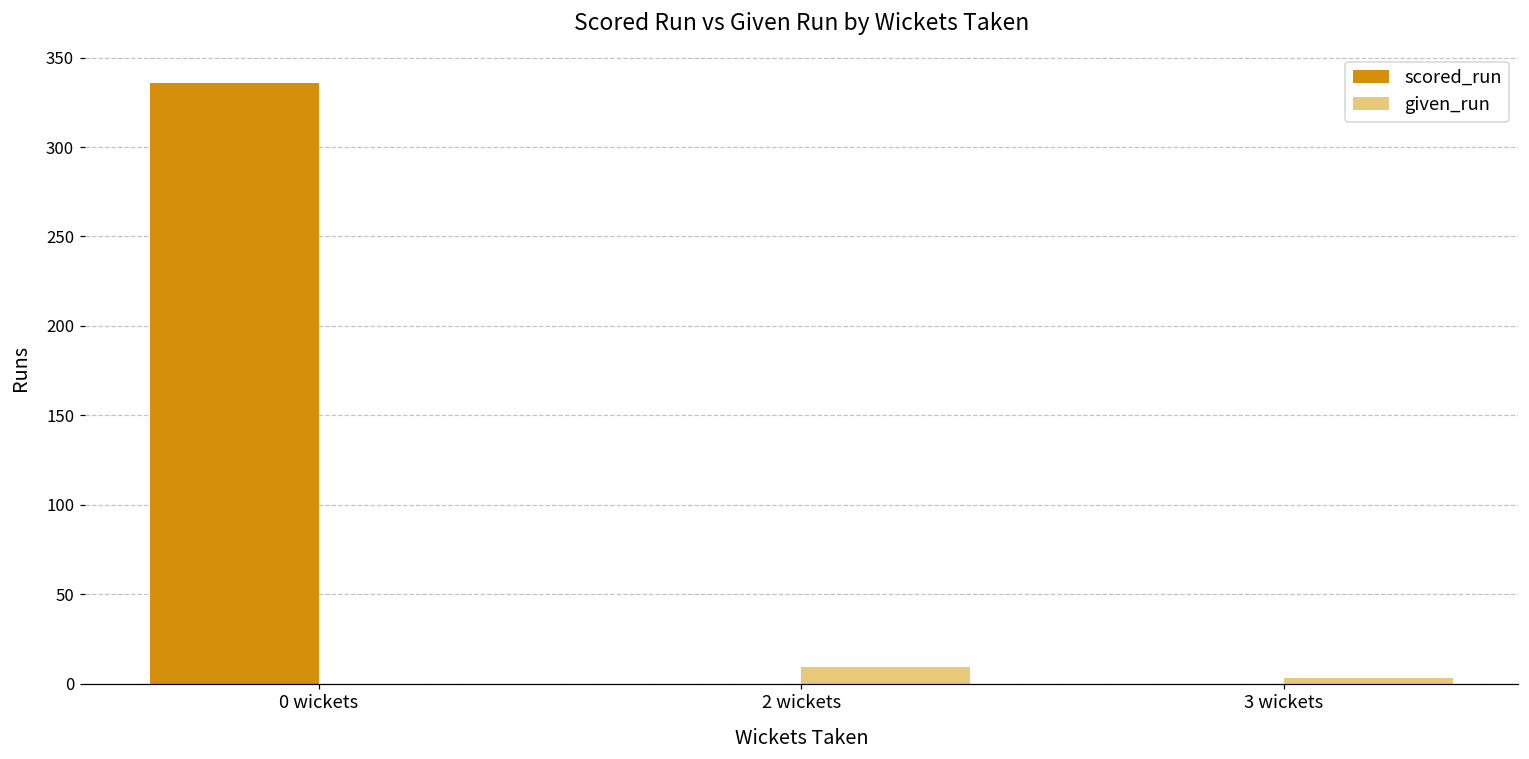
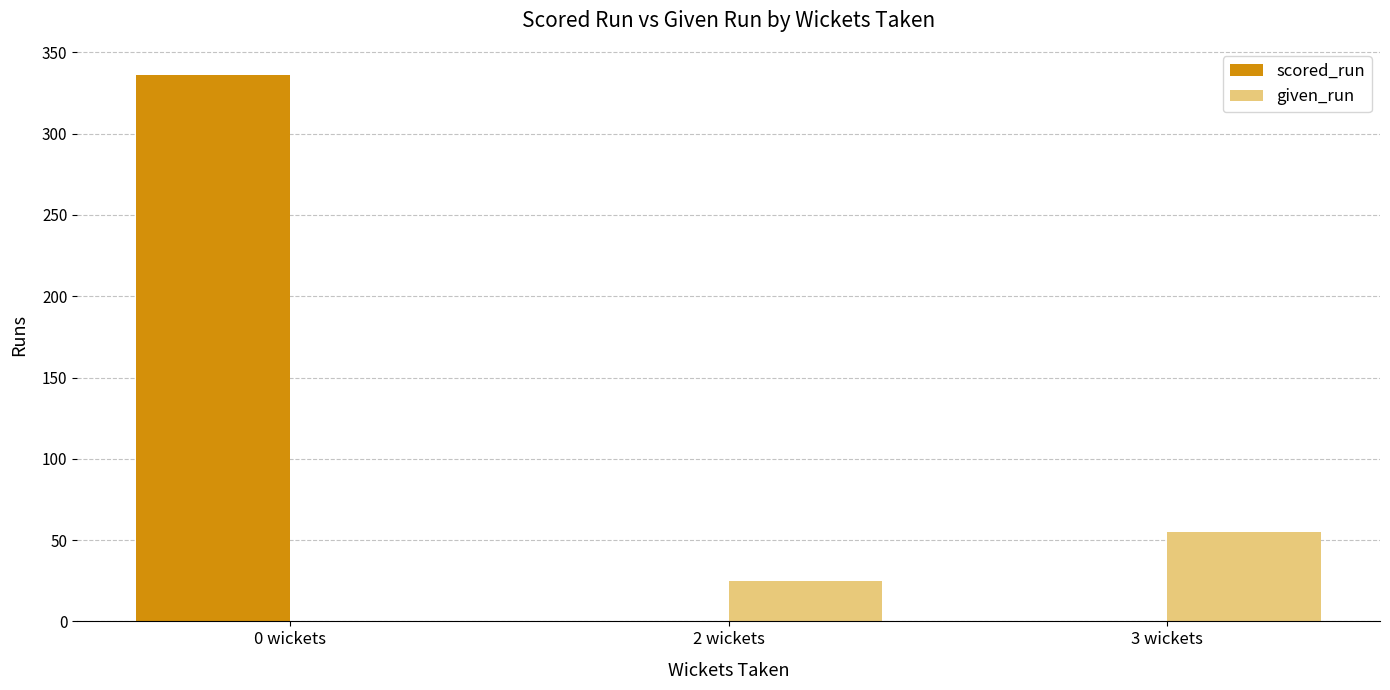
  {
    "scored_run": {
      "0 wickets": 336,
      "2 wickets": 0,
      "3 wickets": 0
    },
    "given_run": {
      "0 wickets": 0,
-     "2 wickets": 9,
-     "3 wickets": 3
+     "2 wickets": 25,
+     "3 wickets": 55
    }
  }
